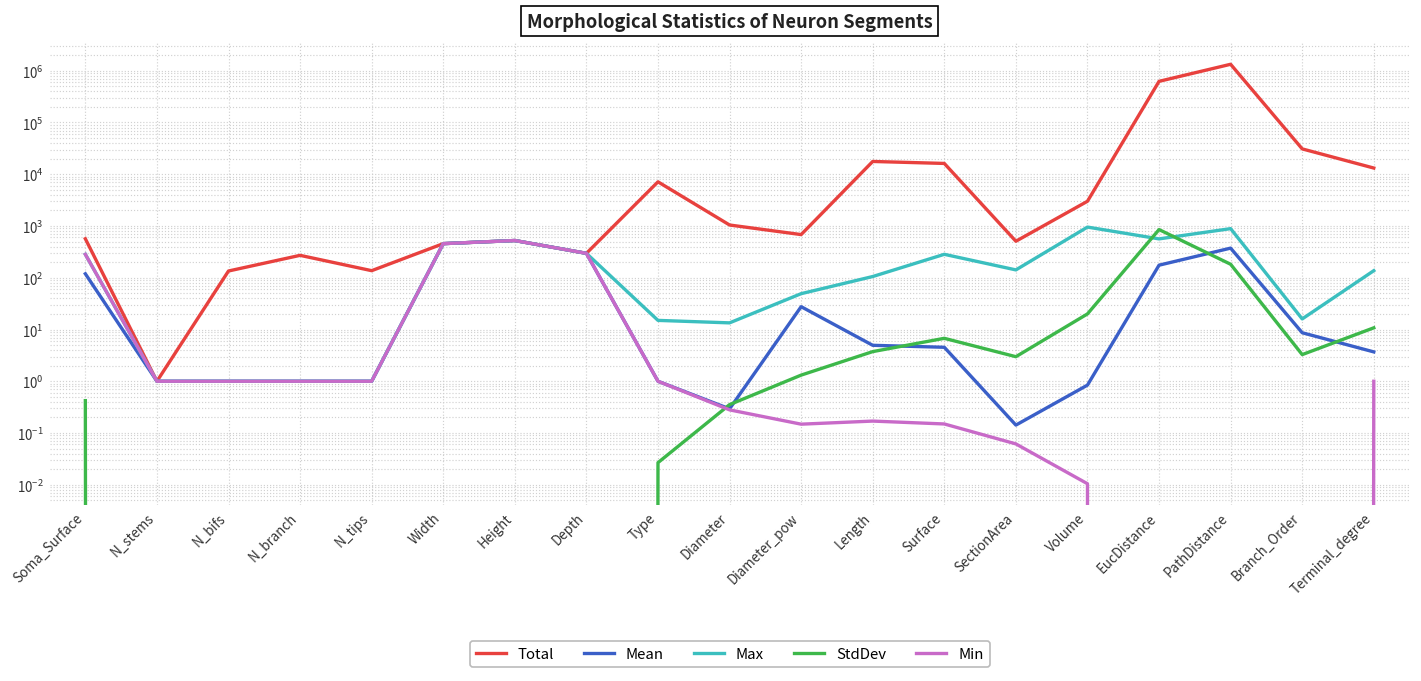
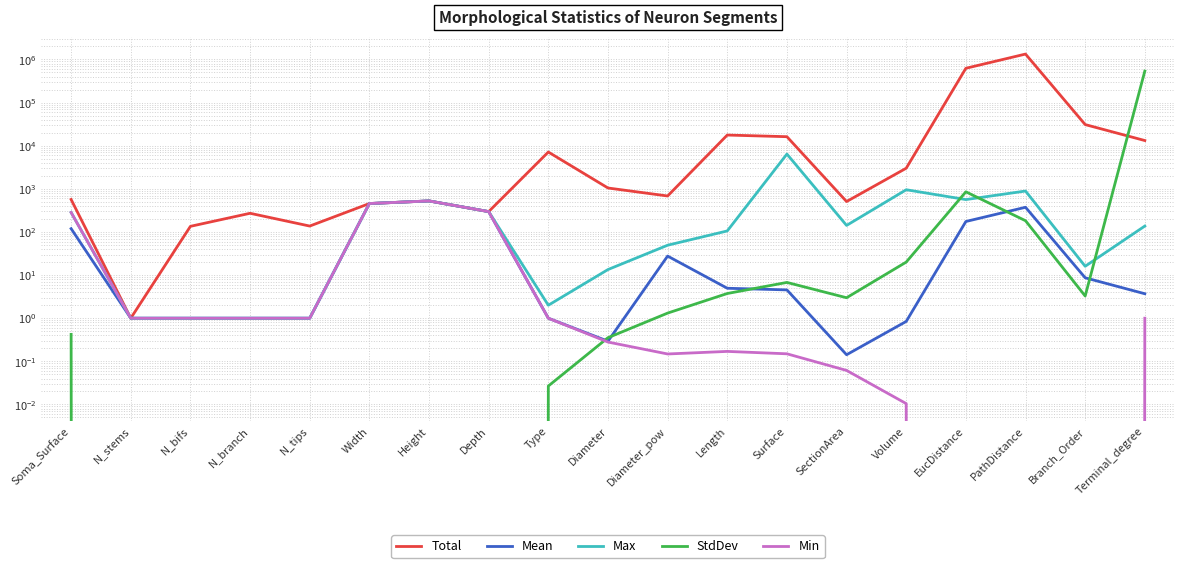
  {
    "Total": {
      "Soma_Surface": 600,
      "N_bifs": 140,
      "N_branch": 300,
      "N_tips": 140,
      "Type": 7000,
      "Diameter": 1000,
      "Diameter_pow": 700,
      "Length": 18000,
      "Surface": 16000,
      "SectionArea": 500,
      "Volume": 3000,
      "EucDistance": 600000,
      "PathDistance": 1300000,
      "Branch_Order": 30000,
      "Terminal_degree": 13000
    },
    "Mean": {
      "Soma_Surface": 120,
      "Diameter_pow": 30,
      "Length": 5,
      "Surface": 5,
      "SectionArea": 0.14,
      "Volume": 0.8,
      "EucDistance": 170,
      "PathDistance": 400,
      "Branch_Order": 9,
      "Terminal_degree": 4
    },
    "Max": {
-     "Type": 15,
+     "Type": 2,
      "Diameter": 13,
      "Diameter_pow": 50,
      "Length": 110,
-     "Surface": 300,
+     "Surface": 6000,
      "SectionArea": 140,
      "Volume": 1000,
      "EucDistance": 600,
      "PathDistance": 900,
      "Branch_Order": 16,
      "Terminal_degree": 140
    },
    "StdDev": {
      "Soma_Surface": 0.4,
      "Type": 0.03,
      "Diameter": 0.4,
      "Diameter_pow": 1.3,
      "Length": 4,
      "Surface": 7,
      "SectionArea": 3,
      "Volume": 20,
      "EucDistance": 900,
      "PathDistance": 180,
      "Branch_Order": 3,
-     "Terminal_degree": 11
+     "Terminal_degree": 500000
    },
    "Min": {
      "Diameter_pow": 0.15,
      "Length": 0.17,
      "Surface": 0.15,
      "SectionArea": 0.06,
      "Volume": 0.010,
      "Terminal_degree": 1
    }
  }
